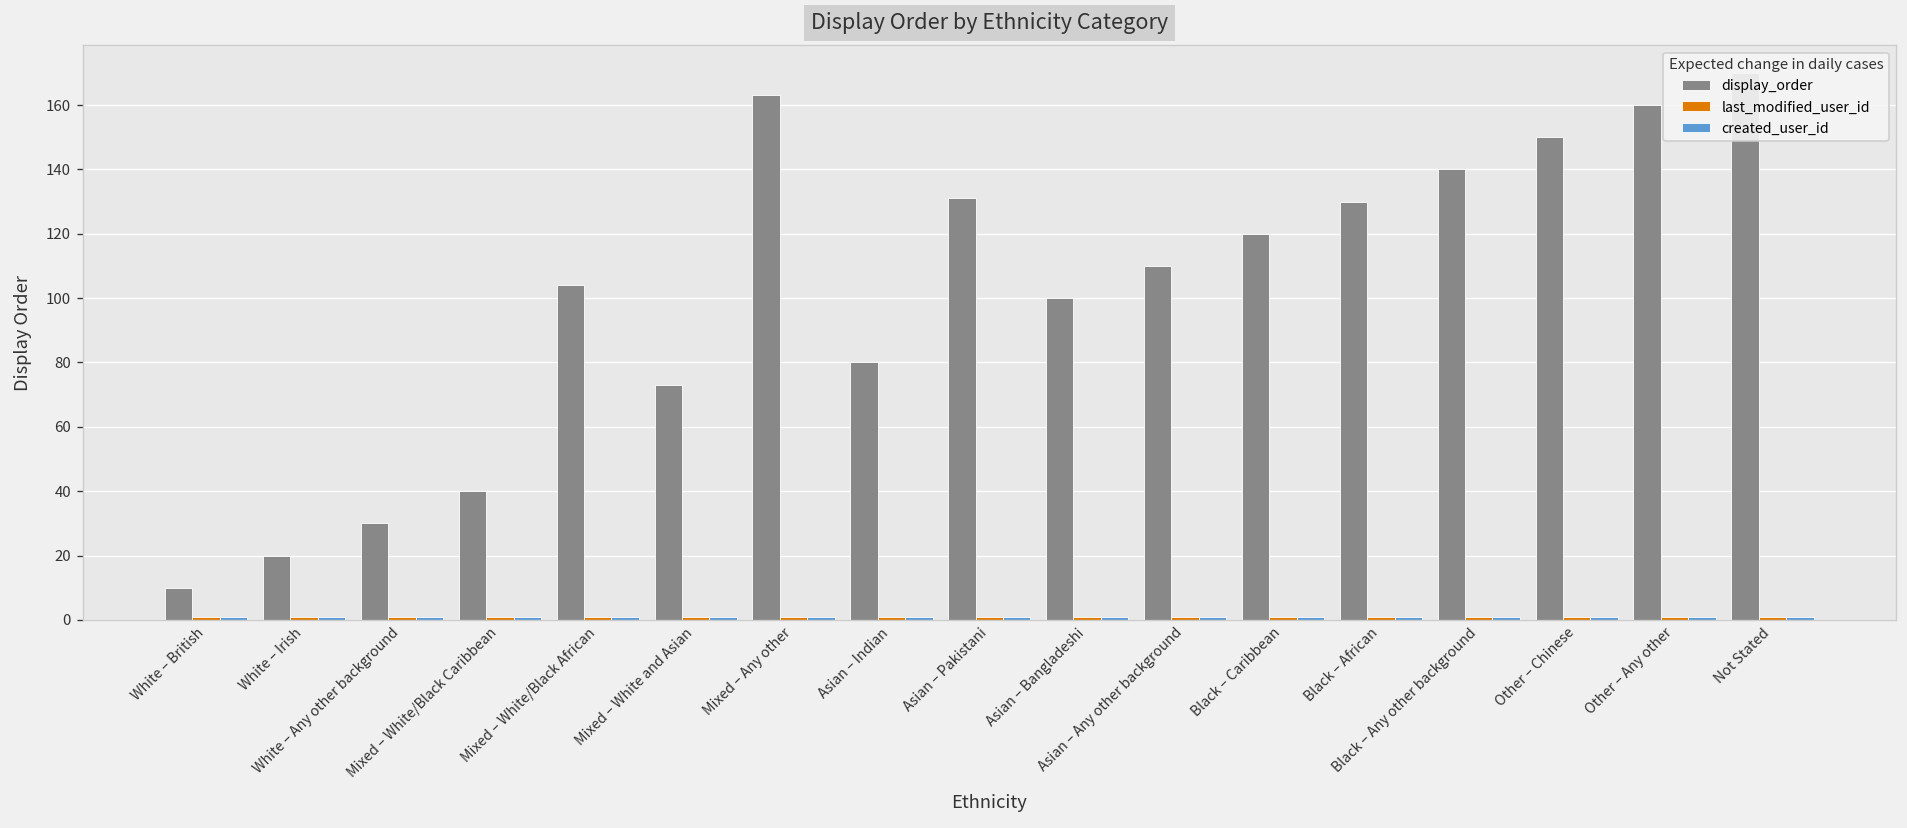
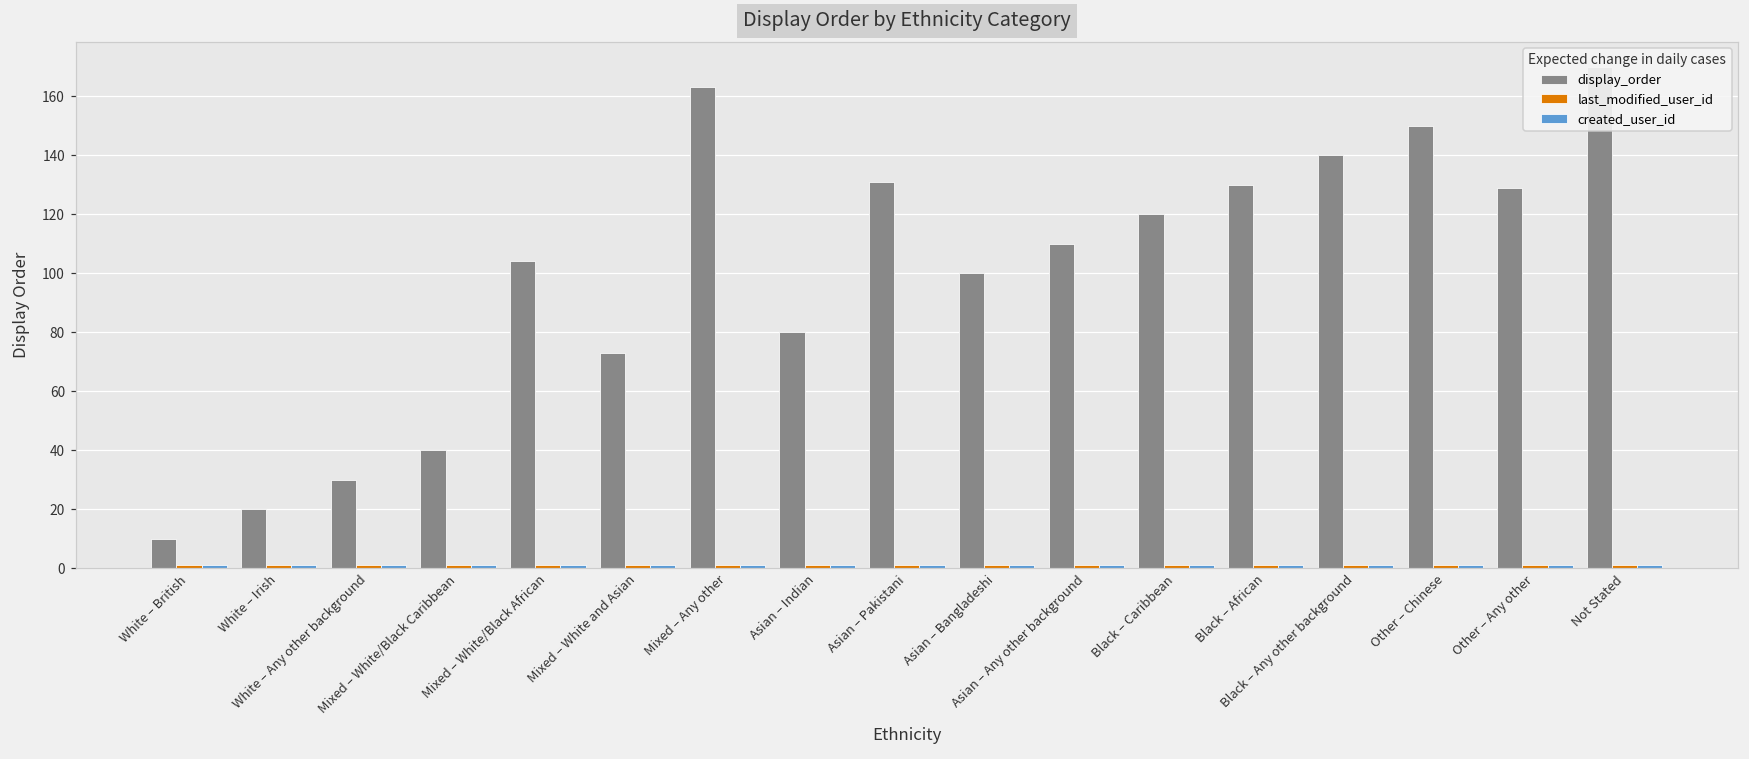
  {
    "display_order": {
      "White – British": 10,
      "White – Irish": 20,
      "White – Any other background": 30,
      "Mixed – White/Black Caribbean": 40,
      "Mixed – White/Black African": 104,
      "Mixed – White and Asian": 73,
      "Mixed – Any other": 163,
      "Asian – Indian": 80,
      "Asian – Pakistani": 131,
      "Asian – Bangladeshi": 100,
      "Asian – Any other background": 110,
      "Black – Caribbean": 120,
      "Black – African": 130,
      "Black – Any other background": 140,
      "Other – Chinese": 150,
-     "Other – Any other": 160
+     "Other – Any other": 129
    },
    "last_modified_user_id": {
      "White – British": 1,
      "White – Irish": 1,
      "White – Any other background": 1,
      "Mixed – White/Black Caribbean": 1,
      "Mixed – White/Black African": 1,
      "Mixed – White and Asian": 1,
      "Mixed – Any other": 1,
      "Asian – Indian": 1,
      "Asian – Pakistani": 1,
      "Asian – Bangladeshi": 1,
      "Asian – Any other background": 1,
      "Black – Caribbean": 1,
      "Black – African": 1,
      "Black – Any other background": 1,
      "Other – Chinese": 1,
      "Other – Any other": 1,
      "Not Stated": 1
    },
    "created_user_id": {
      "White – British": 1,
      "White – Irish": 1,
      "White – Any other background": 1,
      "Mixed – White/Black Caribbean": 1,
      "Mixed – White/Black African": 1,
      "Mixed – White and Asian": 1,
      "Mixed – Any other": 1,
      "Asian – Indian": 1,
      "Asian – Pakistani": 1,
      "Asian – Bangladeshi": 1,
      "Asian – Any other background": 1,
      "Black – Caribbean": 1,
      "Black – African": 1,
      "Black – Any other background": 1,
      "Other – Chinese": 1,
      "Other – Any other": 1,
      "Not Stated": 1
    }
  }
